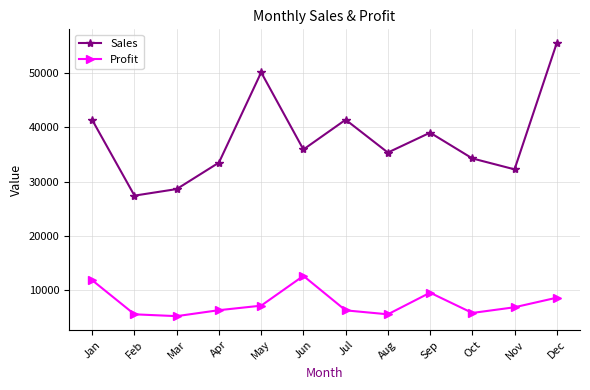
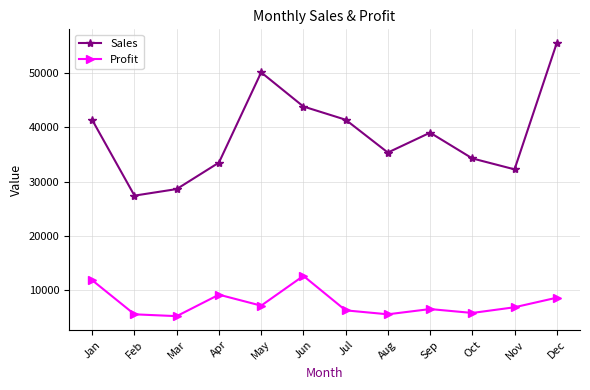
  {
    "Sales": {
      "Jan": 41000,
      "Feb": 27000,
      "Mar": 29000,
      "Apr": 34000,
      "May": 50000,
-     "Jun": 36000,
+     "Jun": 44000,
      "Jul": 41000,
      "Aug": 35000,
      "Sep": 39000,
      "Oct": 34000,
      "Nov": 32000,
      "Dec": 56000
    },
    "Profit": {
      "Jan": 12000,
      "Feb": 6000,
      "Mar": 5000,
-     "Apr": 6000,
+     "Apr": 9000,
      "May": 7000,
      "Jun": 13000,
      "Jul": 6000,
      "Aug": 6000,
-     "Sep": 10000,
+     "Sep": 6000,
      "Oct": 6000,
      "Nov": 7000,
      "Dec": 9000
    }
  }
